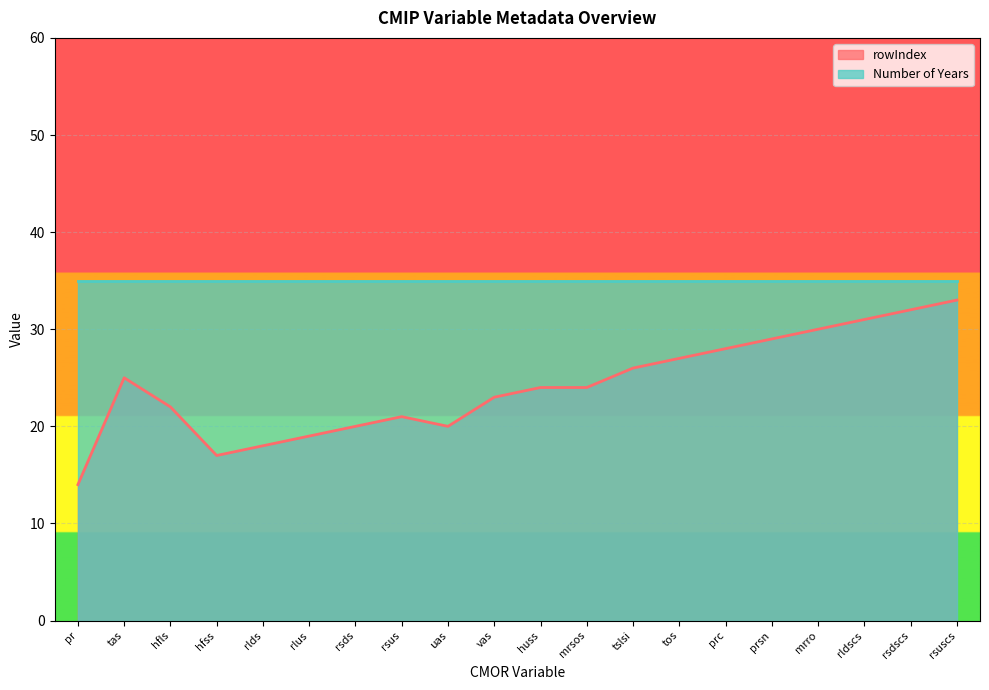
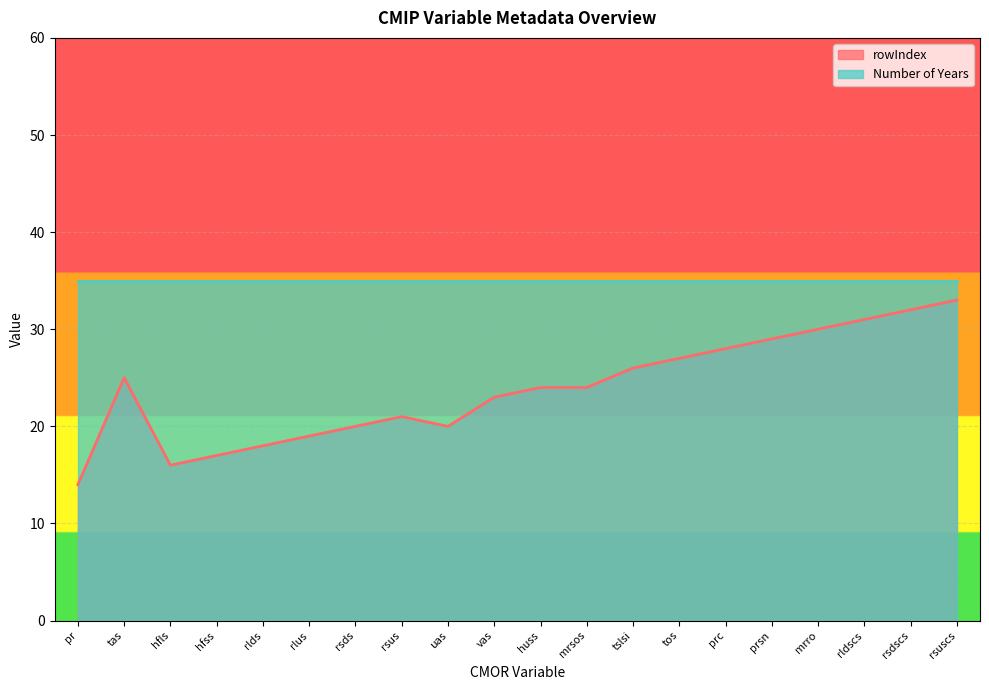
  {
    "rowIndex": {
      "pr": 14,
      "tas": 25,
-     "hfls": 22,
+     "hfls": 16,
      "hfss": 17,
      "rlds": 18,
      "rlus": 19,
      "rsds": 20,
      "rsus": 21,
      "uas": 20,
      "vas": 23,
      "huss": 24,
      "mrsos": 24,
      "tslsi": 26,
      "tos": 27,
      "prc": 28,
      "prsn": 29,
      "mrro": 30,
      "rldscs": 31,
      "rsdscs": 32,
      "rsuscs": 33
    },
    "Number of Years": {
      "pr": 35,
      "tas": 35,
      "hfls": 35,
      "hfss": 35,
      "rlds": 35,
      "rlus": 35,
      "rsds": 35,
      "rsus": 35,
      "uas": 35,
      "vas": 35,
      "huss": 35,
      "mrsos": 35,
      "tslsi": 35,
      "tos": 35,
      "prc": 35,
      "prsn": 35,
      "mrro": 35,
      "rldscs": 35,
      "rsdscs": 35,
      "rsuscs": 35
    }
  }
